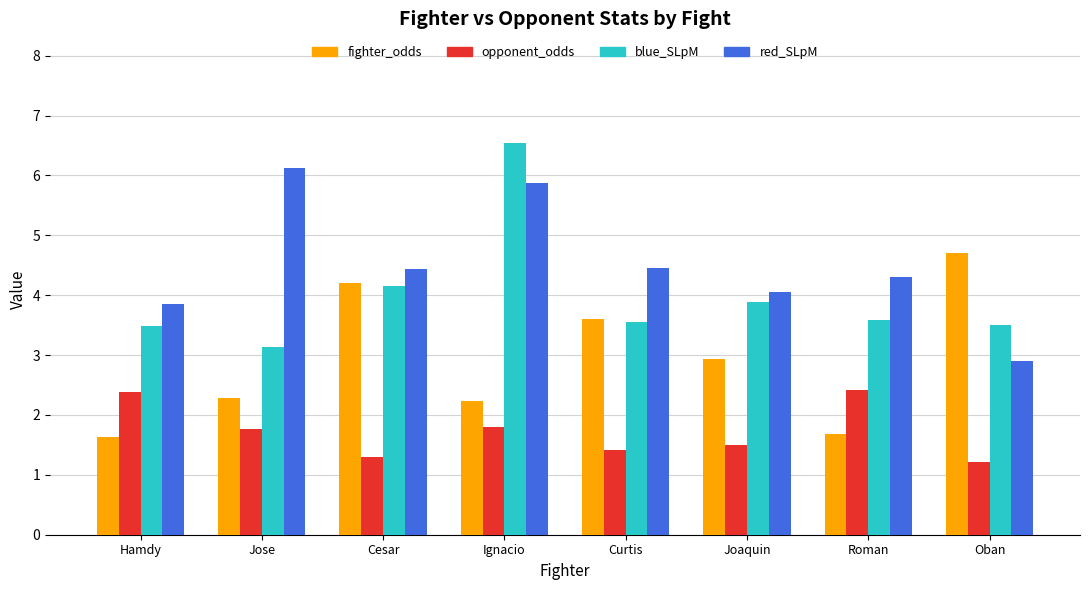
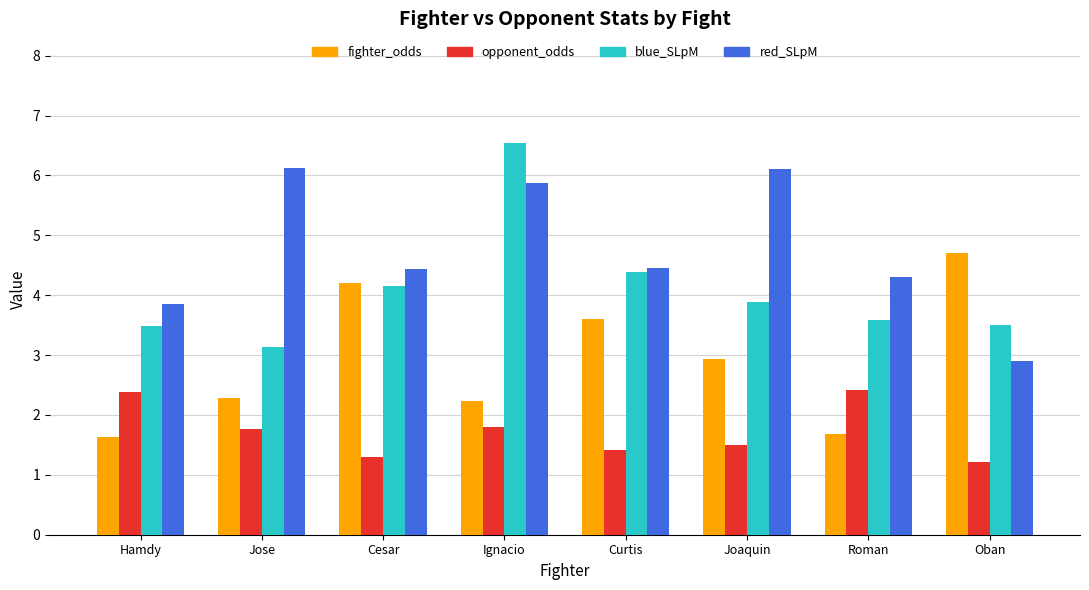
  {
    "fighter_odds": {
      "Hamdy": 1.6,
      "Jose": 2.3,
      "Cesar": 4.2,
      "Ignacio": 2.2,
      "Curtis": 3.6,
      "Joaquin": 2.9,
      "Roman": 1.7,
      "Oban": 4.7
    },
    "opponent_odds": {
      "Hamdy": 2.4,
      "Jose": 1.8,
      "Cesar": 1.3,
      "Ignacio": 1.8,
      "Curtis": 1.4,
      "Joaquin": 1.5,
      "Roman": 2.4,
      "Oban": 1.2
    },
    "blue_SLpM": {
      "Hamdy": 3.5,
      "Jose": 3.1,
      "Cesar": 4.2,
      "Ignacio": 6.6,
-     "Curtis": 3.6,
+     "Curtis": 4.4,
      "Joaquin": 3.9,
      "Roman": 3.6,
      "Oban": 3.5
    },
    "red_SLpM": {
      "Hamdy": 3.9,
      "Jose": 6.1,
      "Cesar": 4.4,
      "Ignacio": 5.9,
      "Curtis": 4.5,
-     "Joaquin": 4.1,
+     "Joaquin": 6.1,
      "Roman": 4.3,
      "Oban": 2.9
    }
  }
